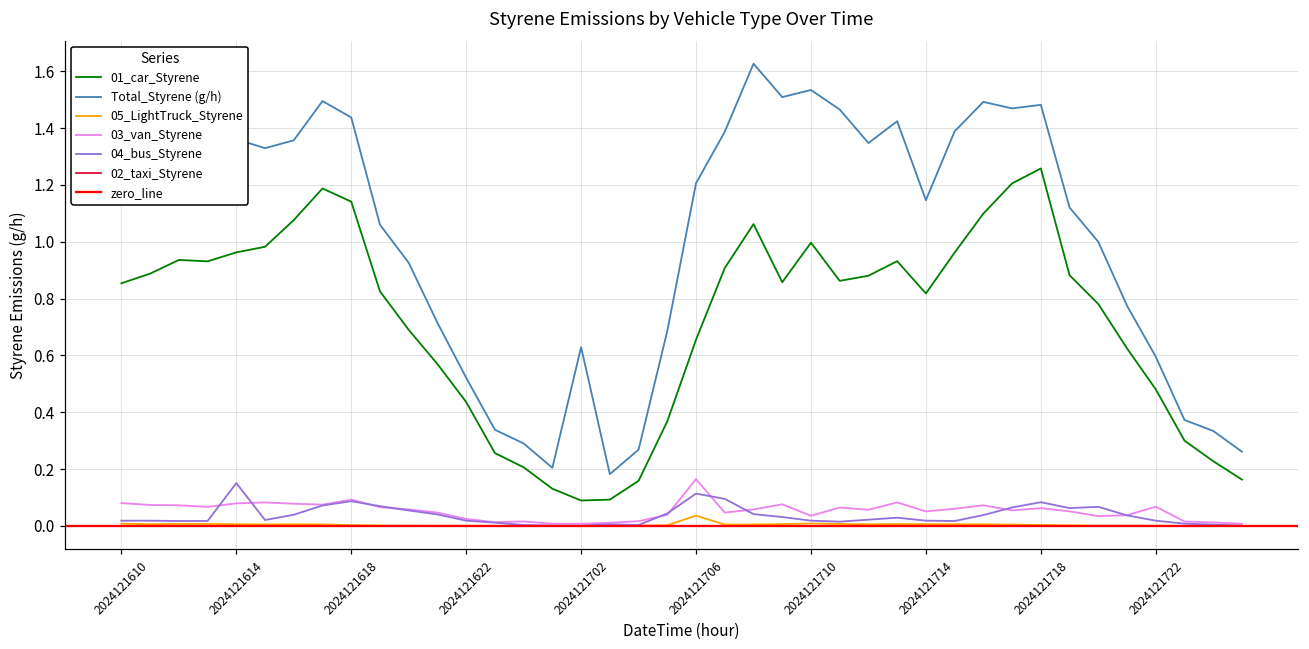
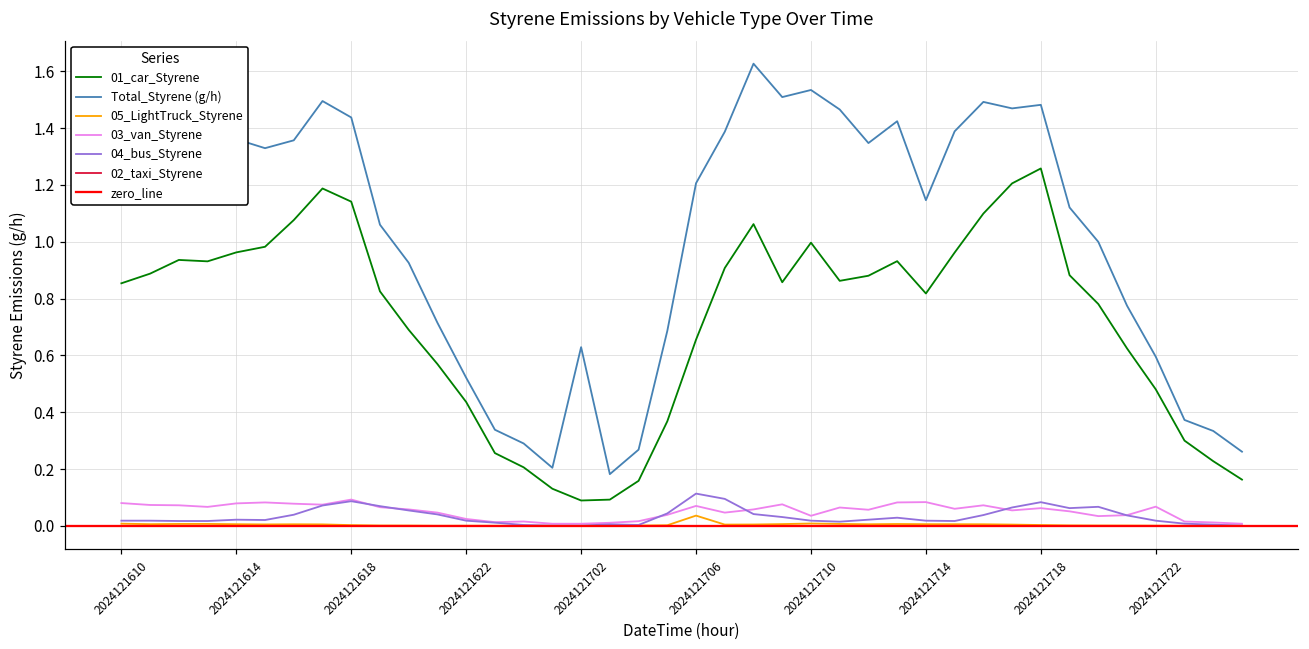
  {
    "01_car_Styrene": {
      "2024121610": 0.85,
      "2024121614": 0.96,
      "2024121618": 1.14,
      "2024121622": 0.44,
      "2024121702": 0.09,
      "2024121706": 0.66,
      "2024121710": 1.00,
      "2024121714": 0.82,
      "2024121718": 1.26,
      "2024121722": 0.48
    },
    "Total_Styrene (g/h)": {
      "2024121618": 1.44,
      "2024121622": 0.52,
      "2024121702": 0.63,
      "2024121706": 1.21,
      "2024121710": 1.53,
      "2024121714": 1.15,
      "2024121718": 1.48,
      "2024121722": 0.60
    },
    "05_LightTruck_Styrene": {
      "2024121706": 0.04
    },
    "03_van_Styrene": {
      "2024121610": 0.08,
      "2024121614": 0.08,
-     "2024121706": 0.16,
+     "2024121706": 0.07,
      "2024121710": 0.04,
-     "2024121714": 0.05,
+     "2024121714": 0.08,
      "2024121718": 0.06,
      "2024121722": 0.07
    },
    "04_bus_Styrene": {
      "2024121610": 0.02,
-     "2024121614": 0.15,
+     "2024121614": 0.02,
      "2024121706": 0.11,
      "2024121710": 0.02,
      "2024121714": 0.02,
      "2024121718": 0.08,
      "2024121722": 0.02
    },
    "02_taxi_Styrene": {
      "2024121706": 0.00
    }
  }
